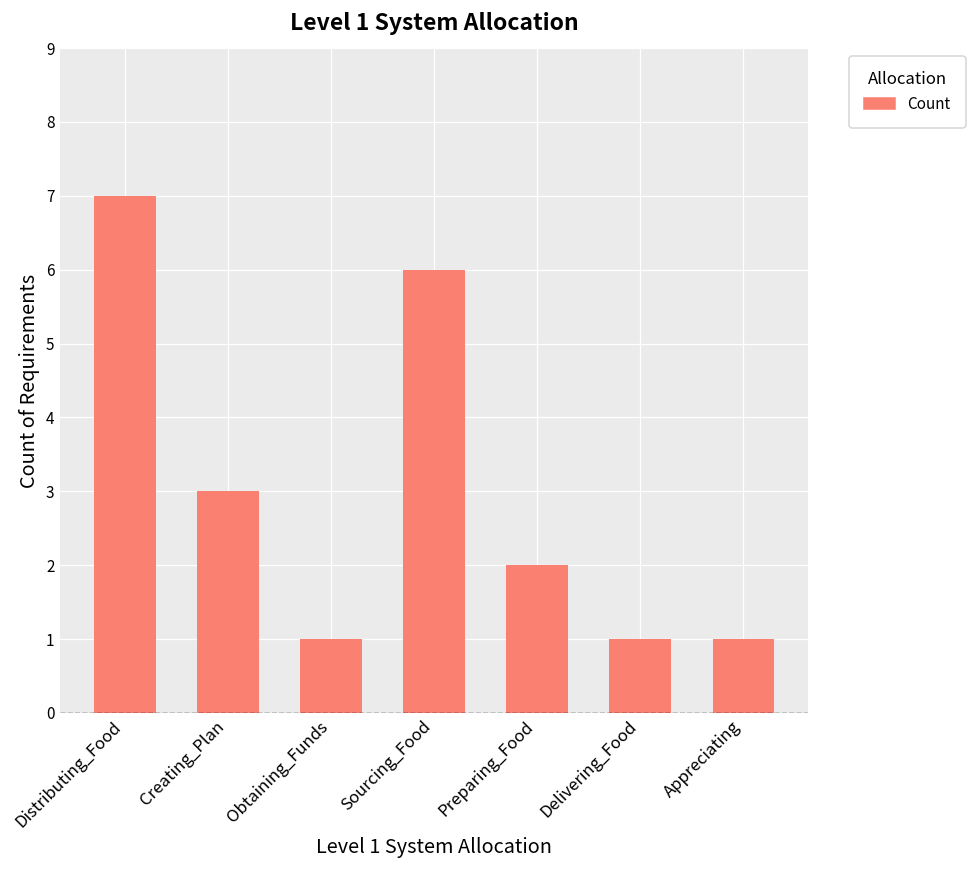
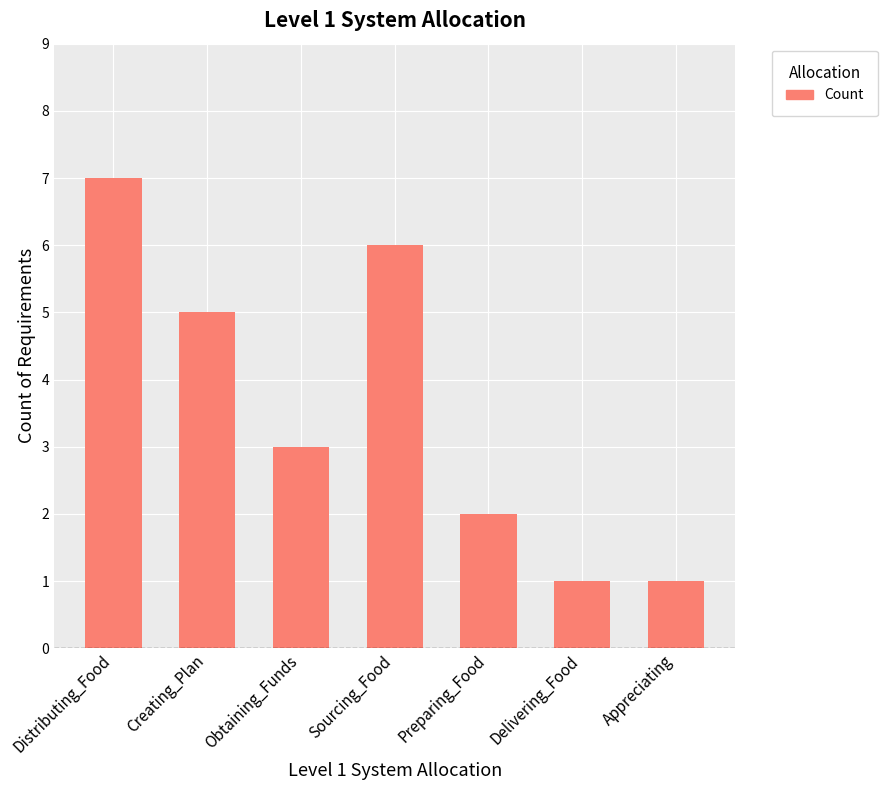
  {
    "Distributing_Food": 7,
-   "Creating_Plan": 3,
-   "Obtaining_Funds": 1,
+   "Creating_Plan": 5,
+   "Obtaining_Funds": 3,
    "Sourcing_Food": 6,
    "Preparing_Food": 2,
    "Delivering_Food": 1,
    "Appreciating": 1
  }
